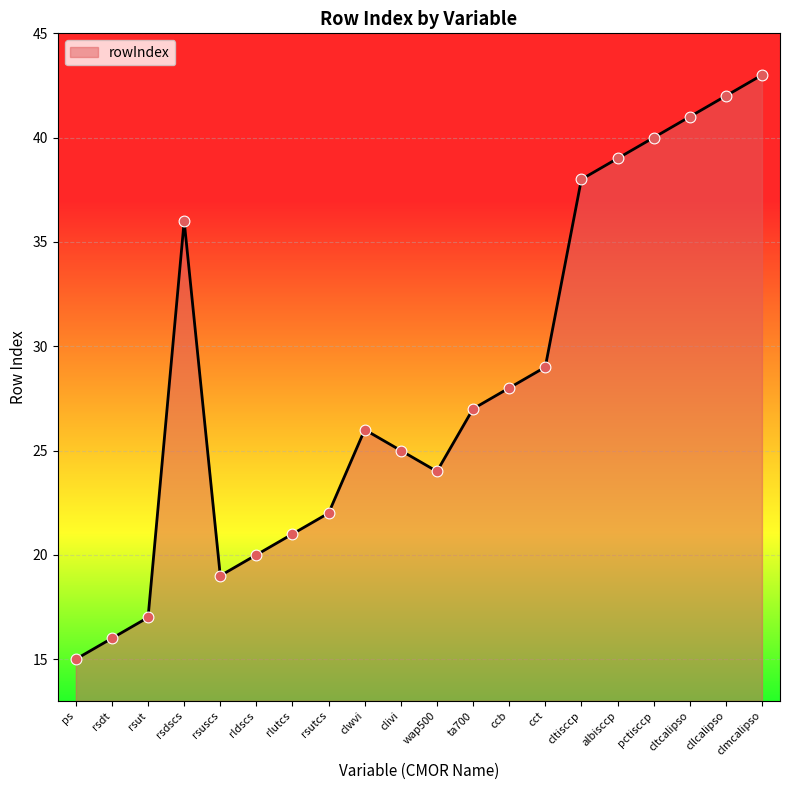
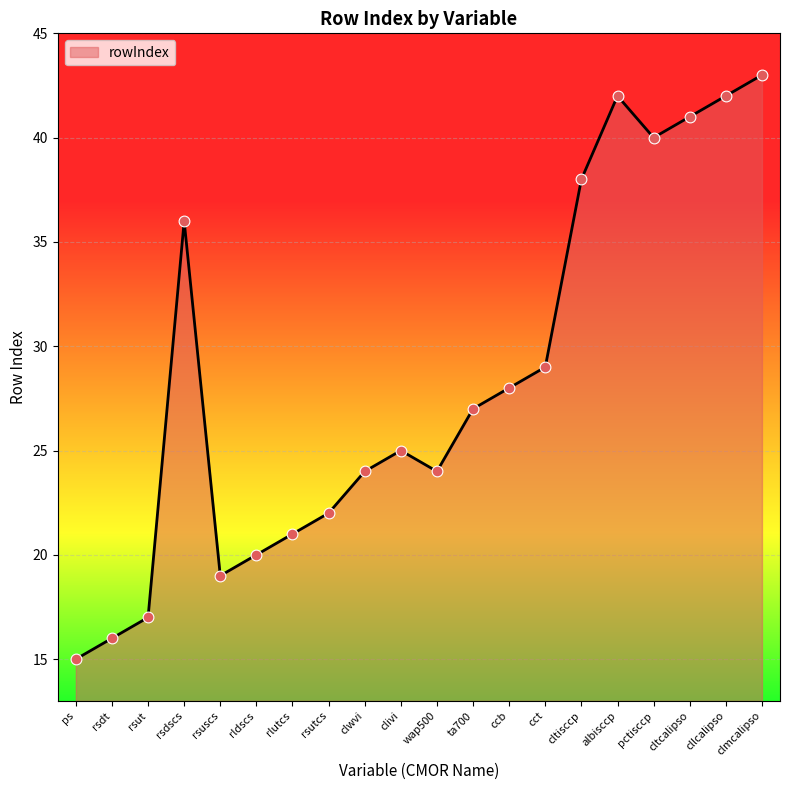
  {
    "ps": 15,
    "rsdt": 16,
    "rsut": 17,
    "rsdscs": 36,
    "rsuscs": 19,
    "rldscs": 20,
    "rlutcs": 21,
    "rsutcs": 22,
-   "clwvi": 26,
+   "clwvi": 24,
    "clivi": 25,
    "wap500": 24,
    "ta700": 27,
    "ccb": 28,
    "cct": 29,
    "cltisccp": 38,
-   "albisccp": 39,
+   "albisccp": 42,
    "pctisccp": 40,
    "cltcalipso": 41,
    "cllcalipso": 42,
    "clmcalipso": 43
  }
